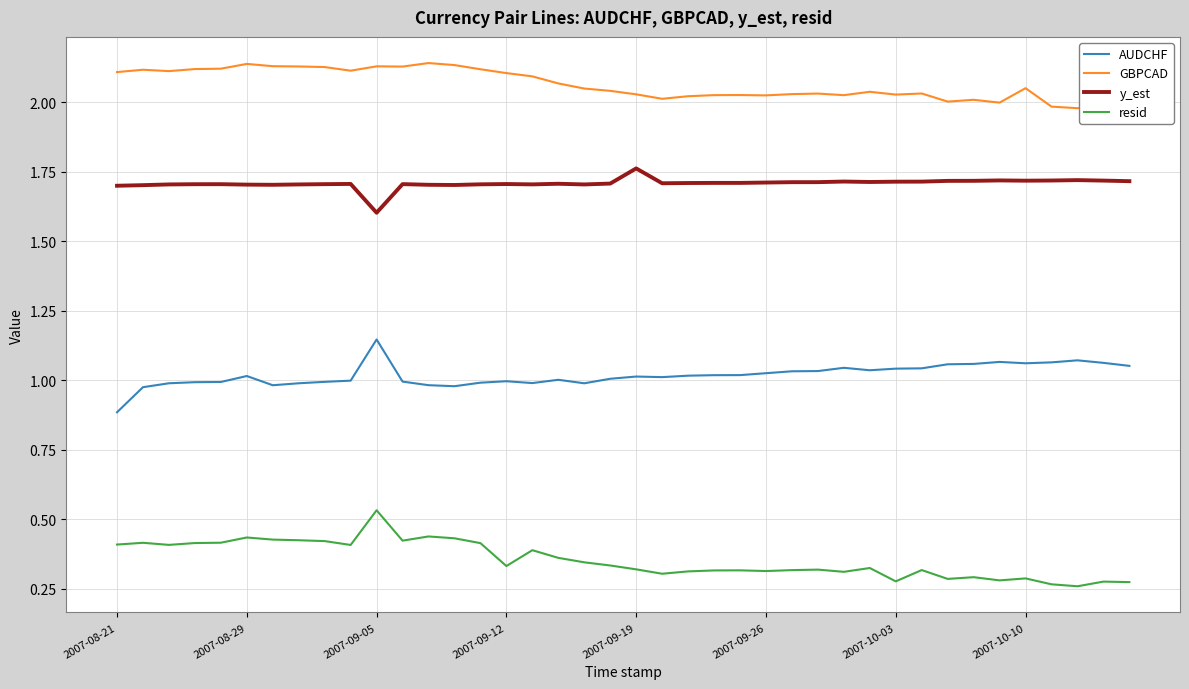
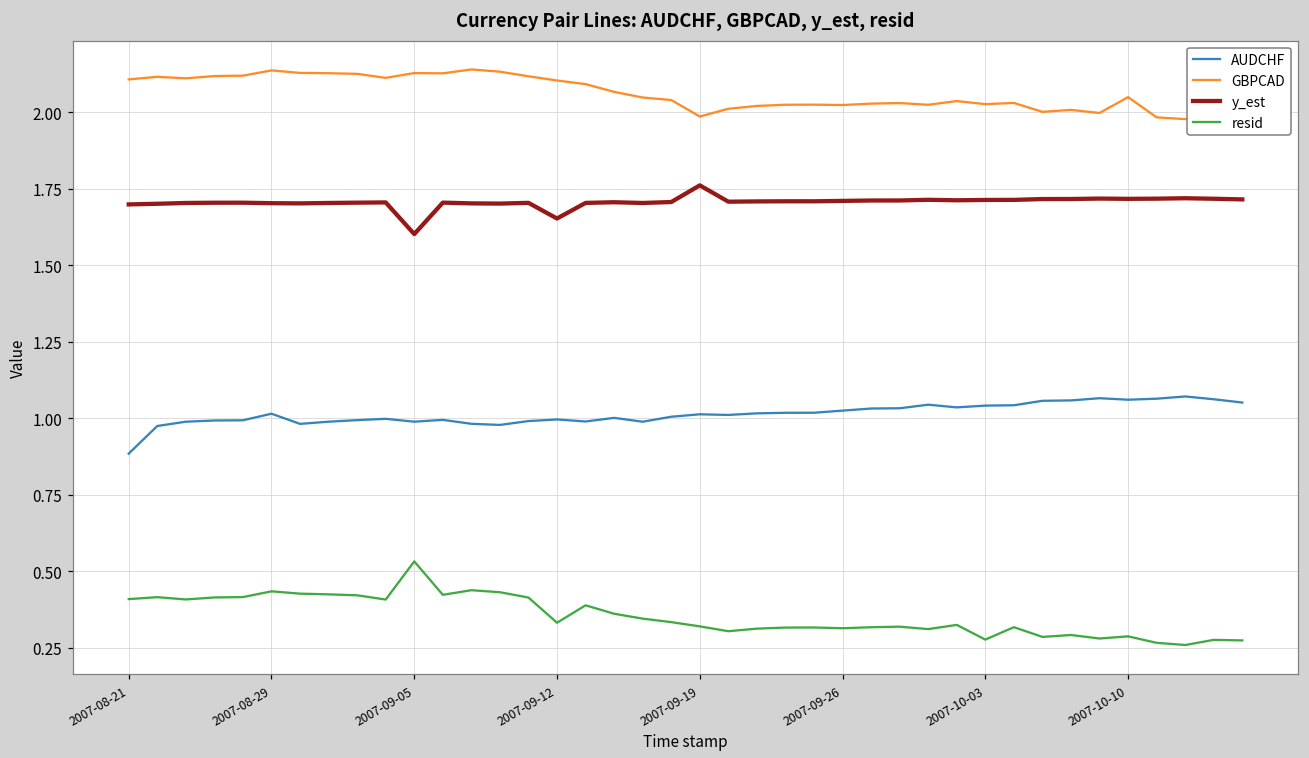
  {
    "AUDCHF": {
      "2007-08-21": 0.88,
      "2007-08-29": 1.02,
-     "2007-09-05": 1.15,
+     "2007-09-05": 0.99,
      "2007-09-12": 1.00,
      "2007-09-19": 1.01,
      "2007-09-26": 1.03,
      "2007-10-03": 1.04,
      "2007-10-10": 1.06
    },
    "GBPCAD": {
      "2007-08-21": 2.11,
      "2007-08-29": 2.14,
      "2007-09-05": 2.13,
      "2007-09-12": 2.10,
-     "2007-09-19": 2.03,
+     "2007-09-19": 1.99,
      "2007-09-26": 2.02,
      "2007-10-03": 2.03,
      "2007-10-10": 2.05
    },
    "y_est": {
      "2007-08-21": 1.70,
      "2007-08-29": 1.70,
      "2007-09-05": 1.60,
-     "2007-09-12": 1.71,
+     "2007-09-12": 1.65,
      "2007-09-19": 1.76,
      "2007-09-26": 1.71,
      "2007-10-03": 1.71,
      "2007-10-10": 1.72
    },
    "resid": {
      "2007-08-21": 0.41,
      "2007-08-29": 0.43,
      "2007-09-05": 0.53,
      "2007-09-12": 0.33,
      "2007-09-19": 0.32,
      "2007-09-26": 0.31,
      "2007-10-03": 0.28,
      "2007-10-10": 0.29
    }
  }
